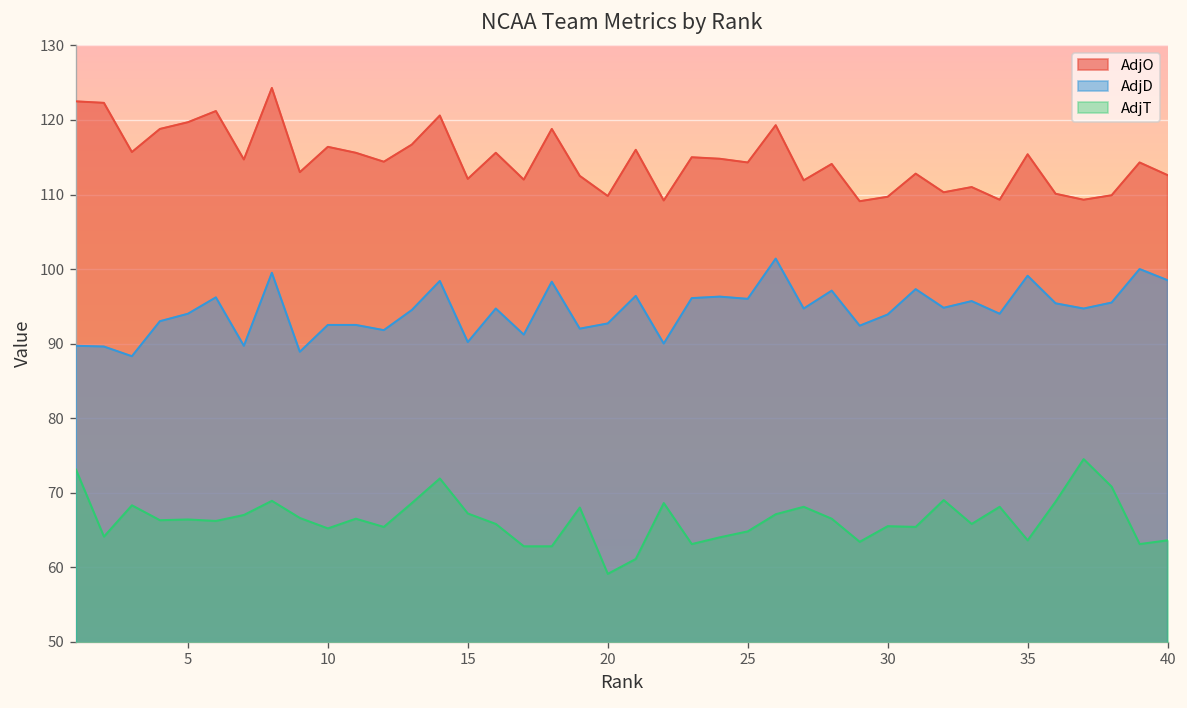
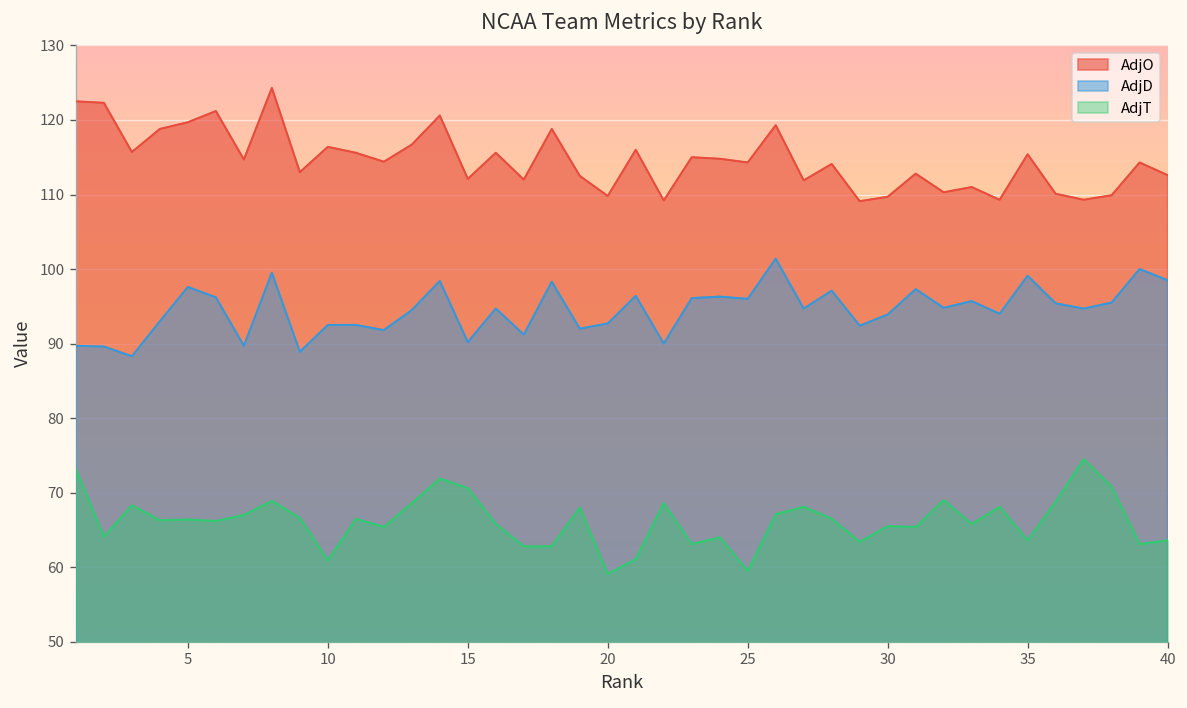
  {
    "AdjO": {
      "5": 120,
      "10": 116,
      "15": 112,
      "20": 110,
      "25": 114,
      "30": 110,
      "35": 115,
      "40": 113
    },
    "AdjD": {
-     "5": 94,
+     "5": 98,
      "10": 93,
      "15": 90,
      "20": 93,
      "25": 96,
      "30": 94,
      "35": 99,
      "40": 99
    },
    "AdjT": {
      "5": 66,
-     "10": 65,
-     "15": 67,
+     "10": 61,
+     "15": 71,
      "20": 59,
-     "25": 65,
+     "25": 60,
      "30": 66,
      "35": 64,
      "40": 64
    }
  }
